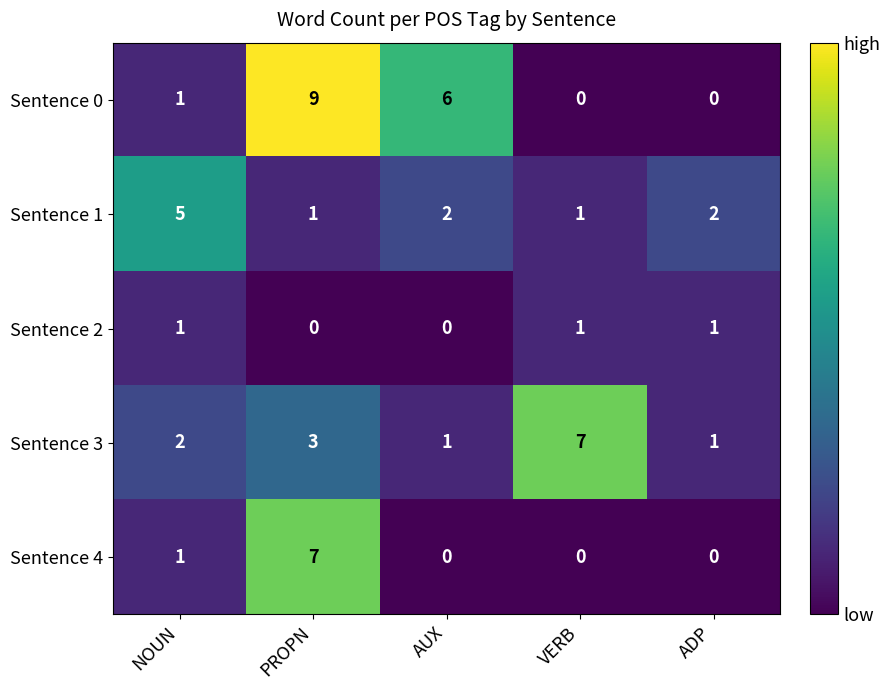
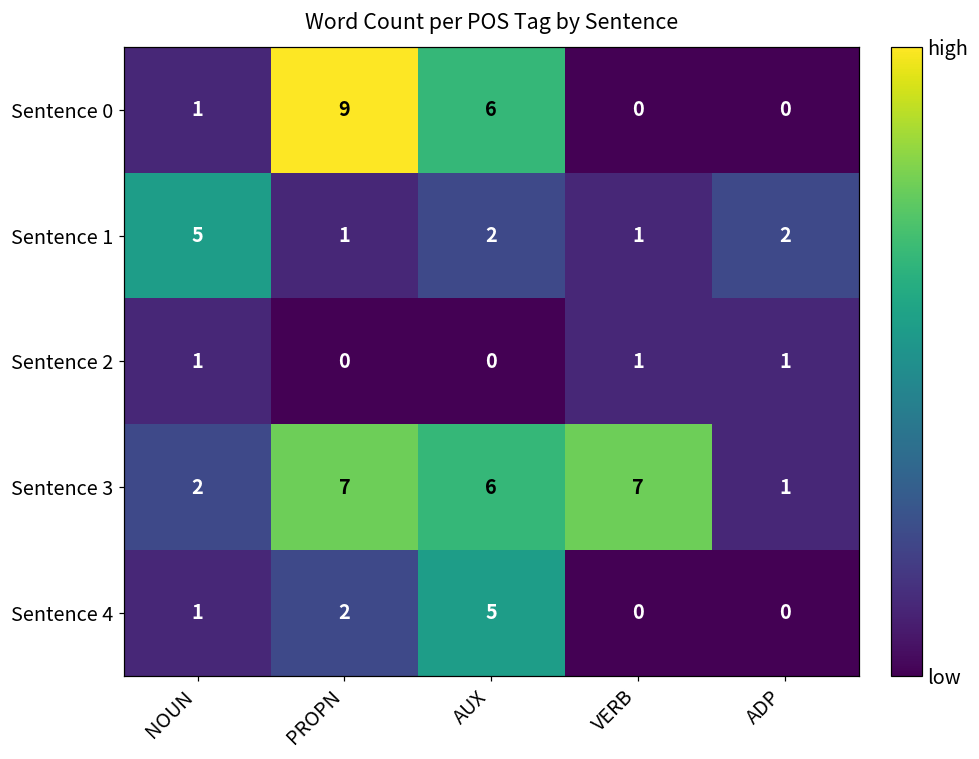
  {
    "Sentence 0": {
      "NOUN": 1,
      "PROPN": 9,
      "AUX": 6,
      "VERB": 0,
      "ADP": 0
    },
    "Sentence 1": {
      "NOUN": 5,
      "PROPN": 1,
      "AUX": 2,
      "VERB": 1,
      "ADP": 2
    },
    "Sentence 2": {
      "NOUN": 1,
      "PROPN": 0,
      "AUX": 0,
      "VERB": 1,
      "ADP": 1
    },
    "Sentence 3": {
      "NOUN": 2,
-     "PROPN": 3,
-     "AUX": 1,
+     "PROPN": 7,
+     "AUX": 6,
      "VERB": 7,
      "ADP": 1
    },
    "Sentence 4": {
      "NOUN": 1,
-     "PROPN": 7,
-     "AUX": 0,
+     "PROPN": 2,
+     "AUX": 5,
      "VERB": 0,
      "ADP": 0
    }
  }
